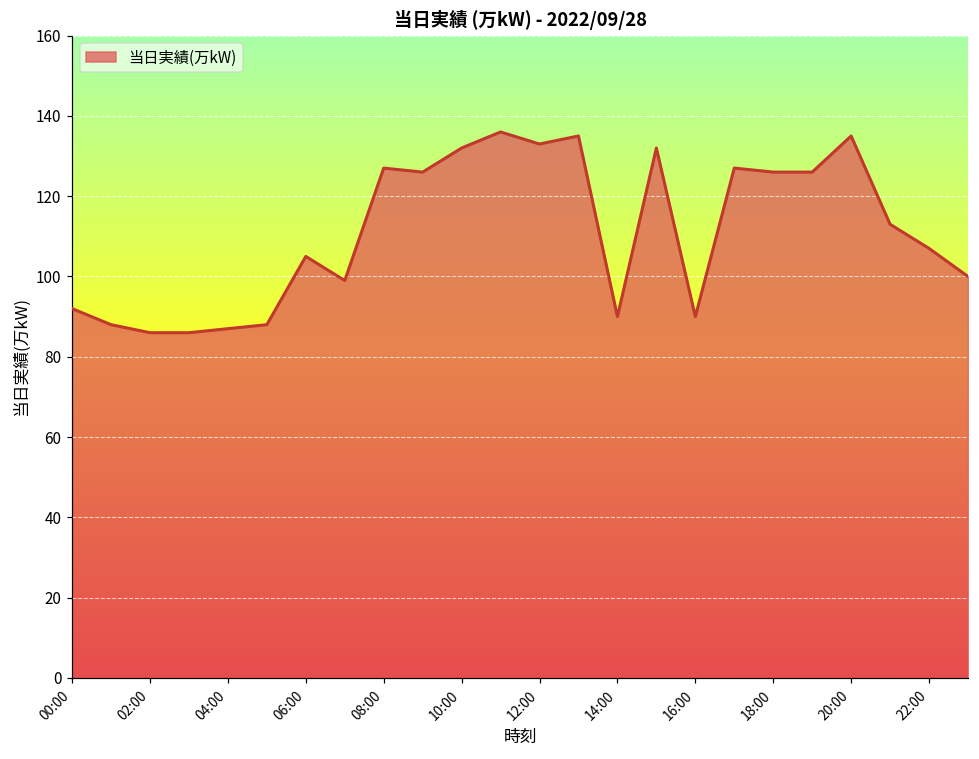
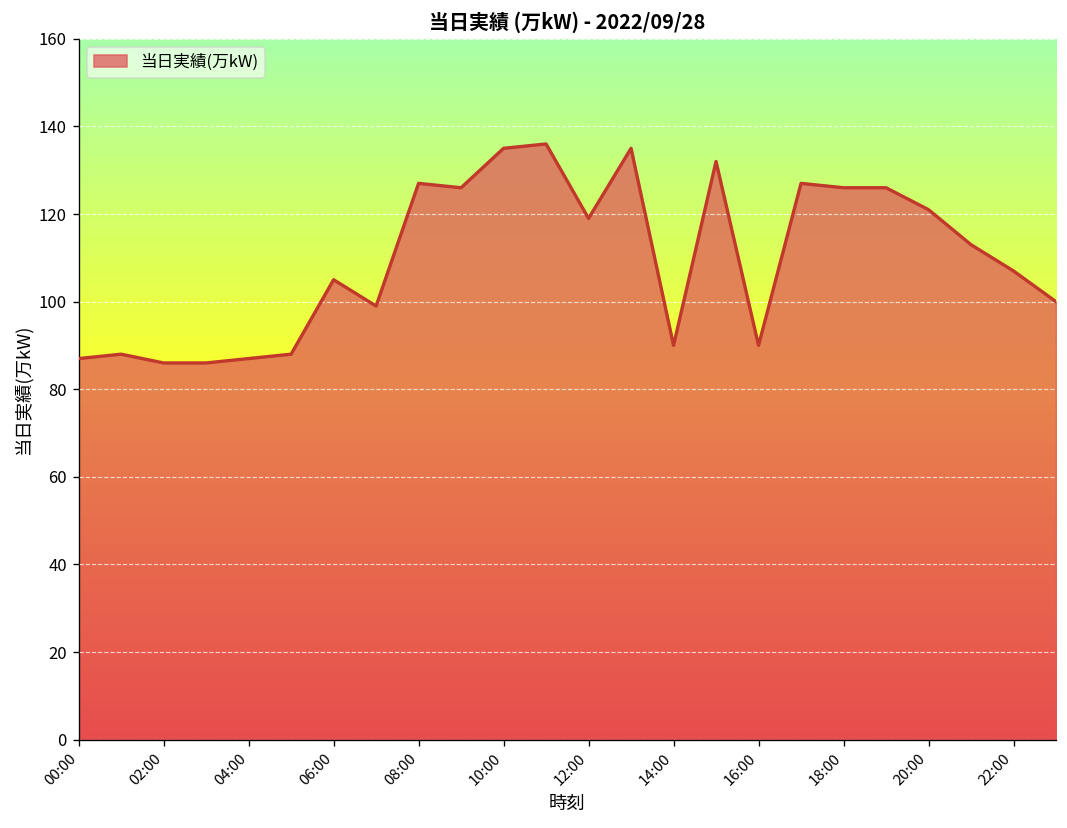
  {
-   "00:00": 92,
+   "00:00": 87,
    "02:00": 86,
    "04:00": 87,
    "06:00": 105,
    "08:00": 127,
-   "10:00": 132,
-   "12:00": 133,
+   "10:00": 135,
+   "12:00": 119,
    "14:00": 90,
    "16:00": 90,
    "18:00": 126,
-   "20:00": 135,
+   "20:00": 121,
    "22:00": 107
  }
